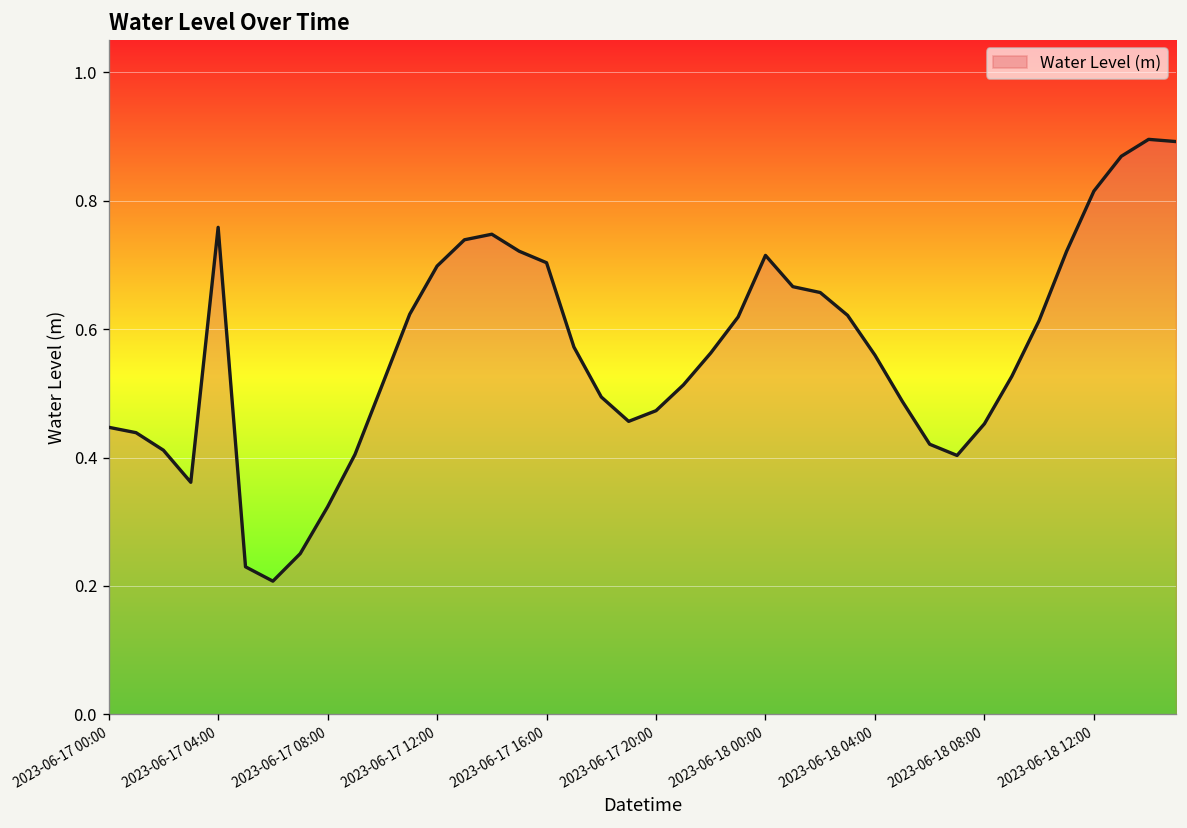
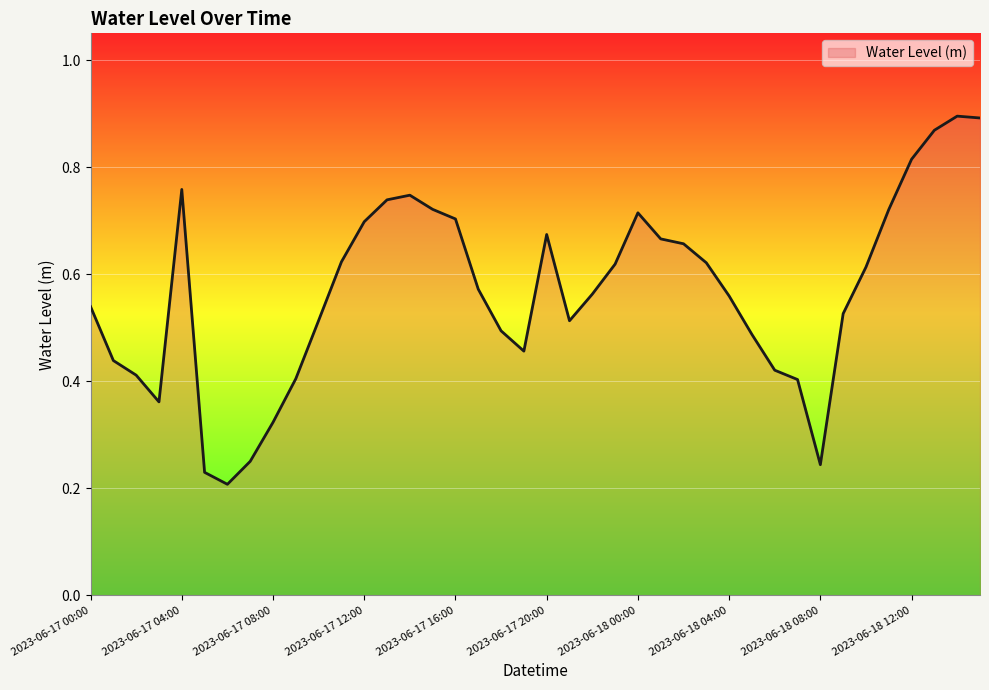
  {
-   "2023-06-17 00:00": 0.45,
+   "2023-06-17 00:00": 0.54,
    "2023-06-17 04:00": 0.76,
    "2023-06-17 08:00": 0.32,
    "2023-06-17 12:00": 0.70,
    "2023-06-17 16:00": 0.70,
-   "2023-06-17 20:00": 0.47,
+   "2023-06-17 20:00": 0.67,
    "2023-06-18 00:00": 0.71,
    "2023-06-18 04:00": 0.56,
-   "2023-06-18 08:00": 0.45,
+   "2023-06-18 08:00": 0.24,
    "2023-06-18 12:00": 0.81
  }
